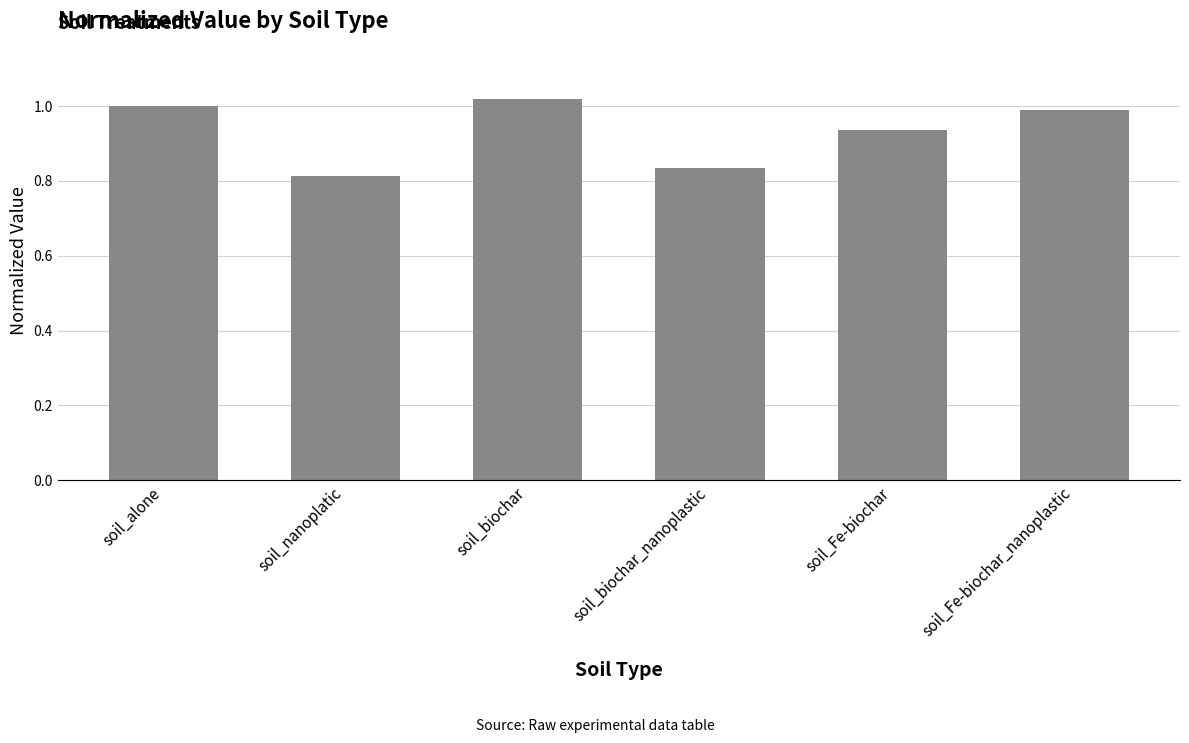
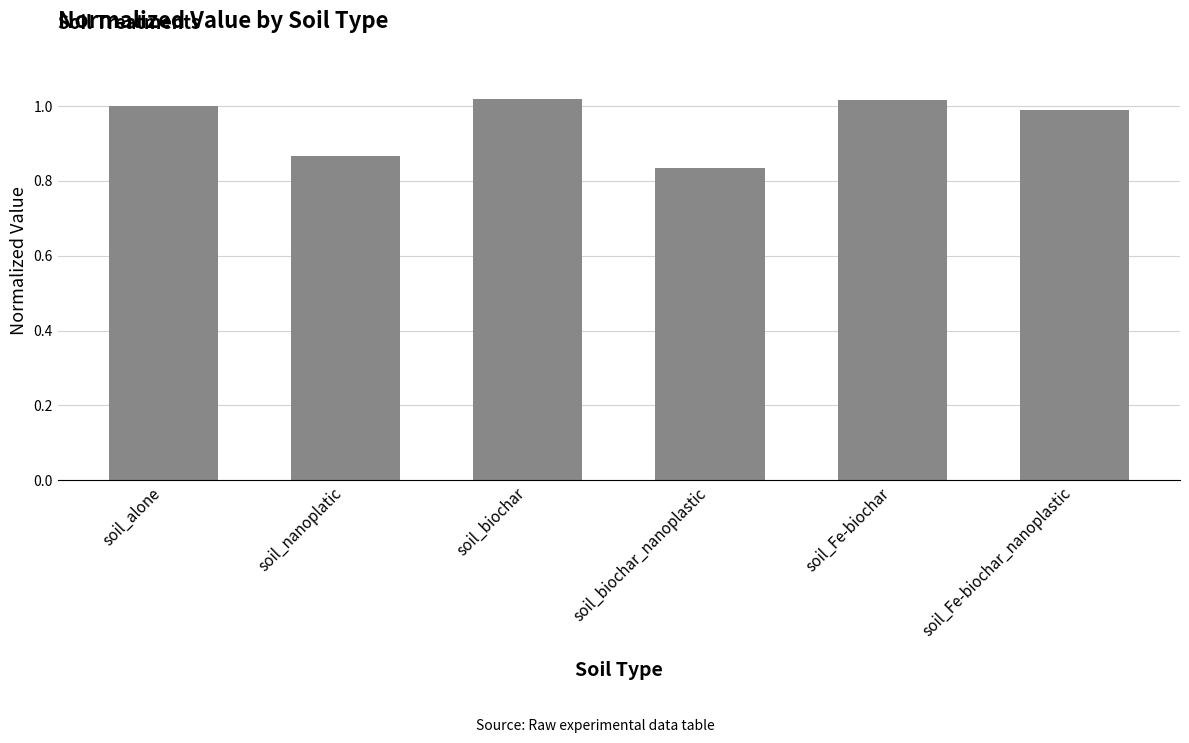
  {
    "soil_alone": 1.00,
-   "soil_nanoplatic": 0.81,
+   "soil_nanoplatic": 0.87,
    "soil_biochar": 1.02,
    "soil_biochar_nanoplastic": 0.83,
-   "soil_Fe-biochar": 0.94,
+   "soil_Fe-biochar": 1.02,
    "soil_Fe-biochar_nanoplastic": 0.99
  }
